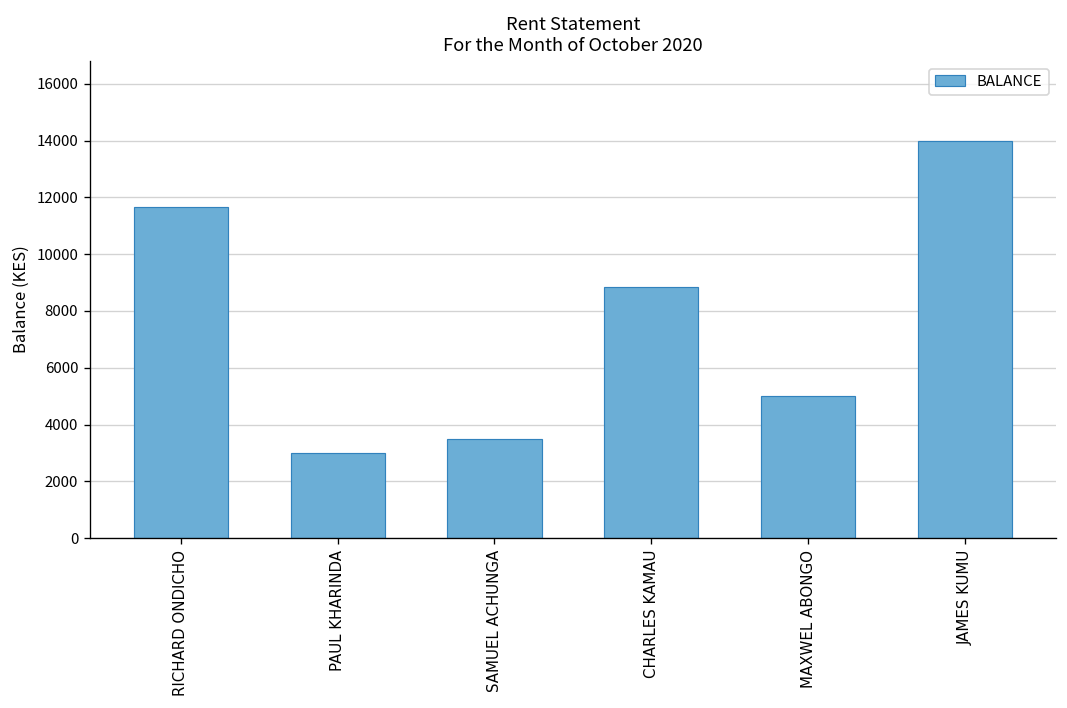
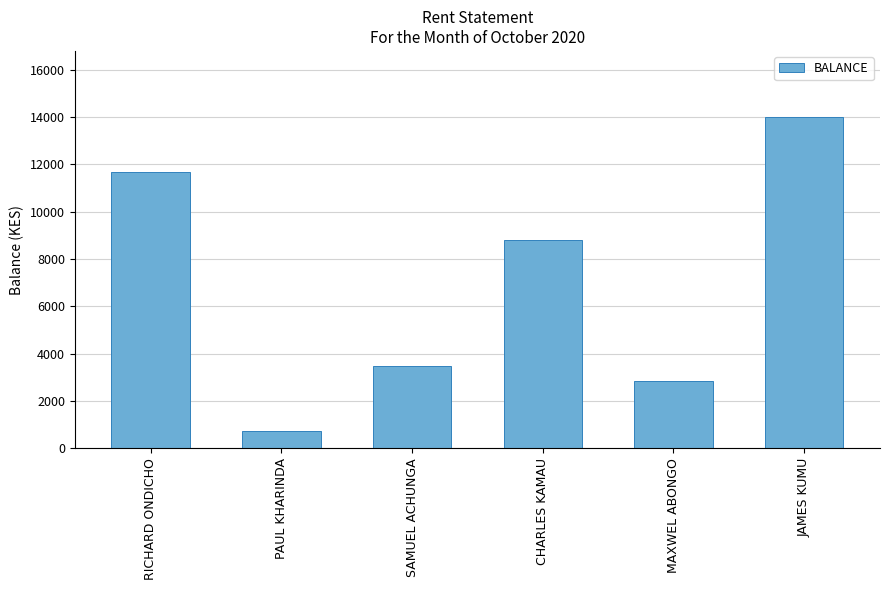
  {
    "RICHARD ONDICHO": 11700,
-   "PAUL KHARINDA": 3000,
+   "PAUL KHARINDA": 700,
    "SAMUEL ACHUNGA": 3500,
    "CHARLES KAMAU": 8800,
-   "MAXWEL ABONGO": 5000,
+   "MAXWEL ABONGO": 2800,
    "JAMES KUMU": 14000
  }
